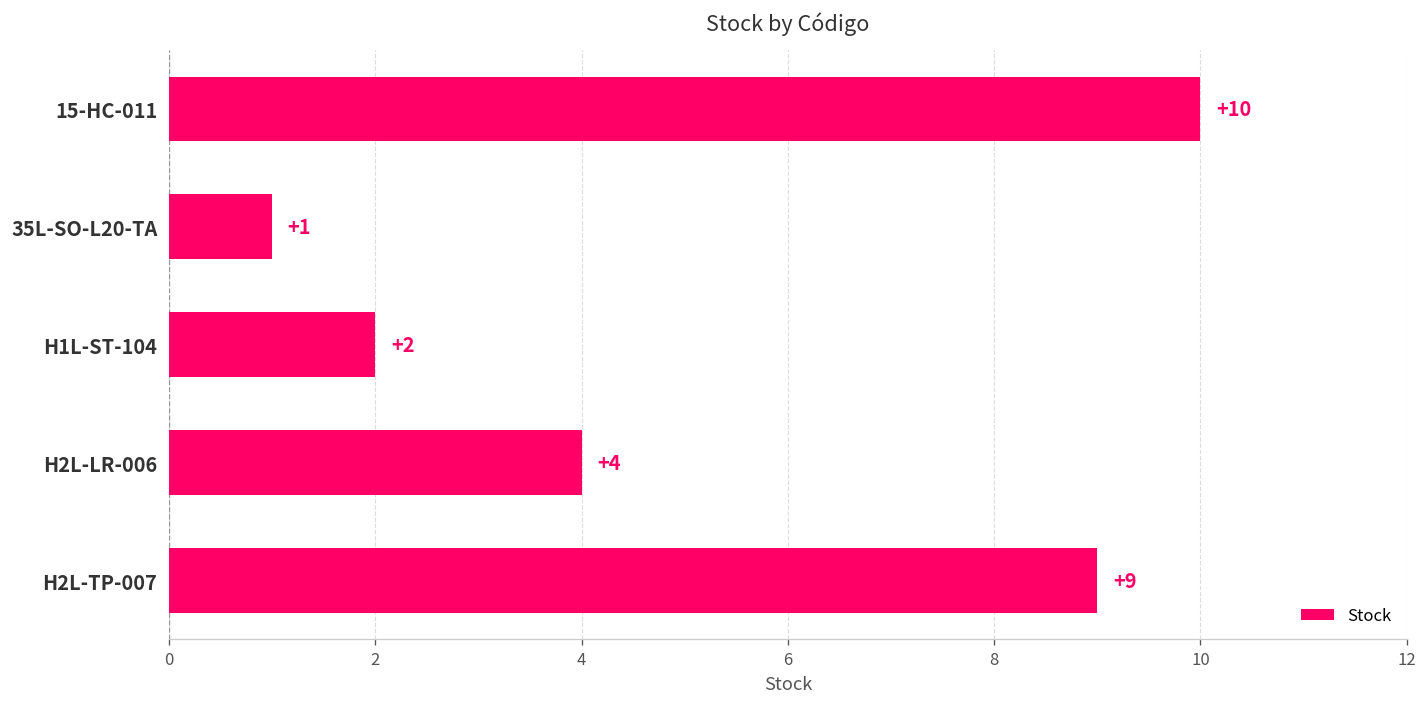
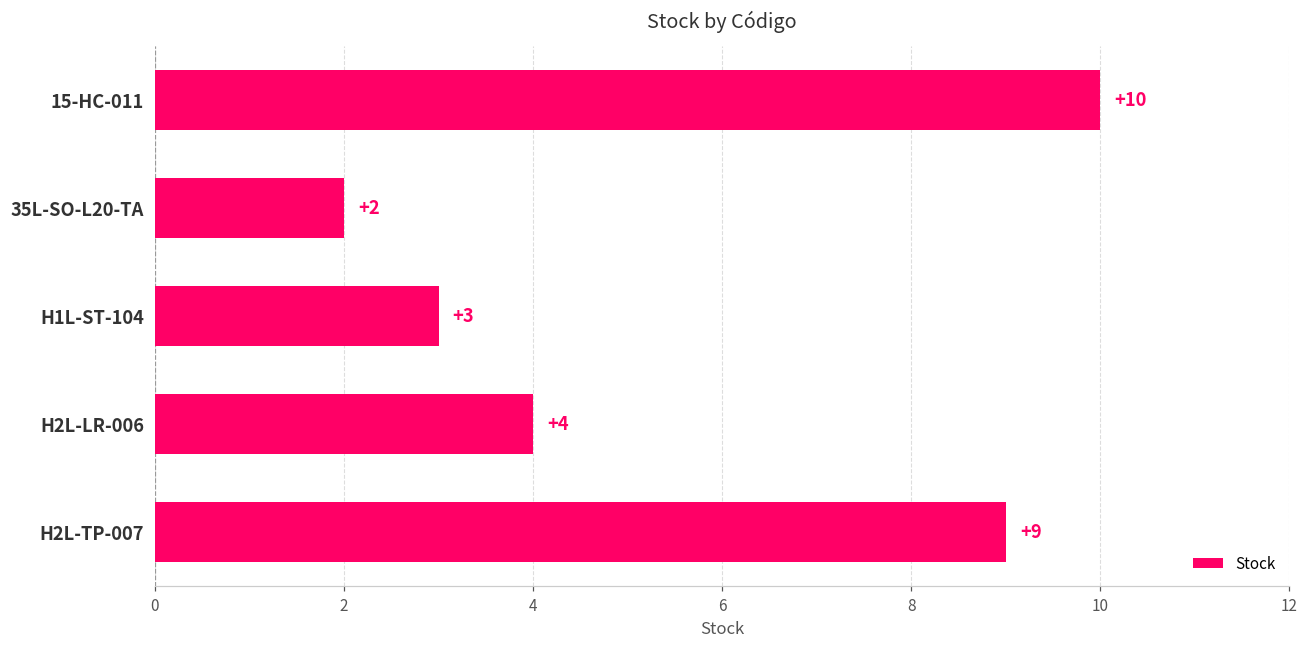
  {
    "15-HC-011": "+10",
-   "35L-SO-L20-TA": "+1",
-   "H1L-ST-104": "+2",
+   "35L-SO-L20-TA": "+2",
+   "H1L-ST-104": "+3",
    "H2L-LR-006": "+4",
    "H2L-TP-007": "+9"
  }
